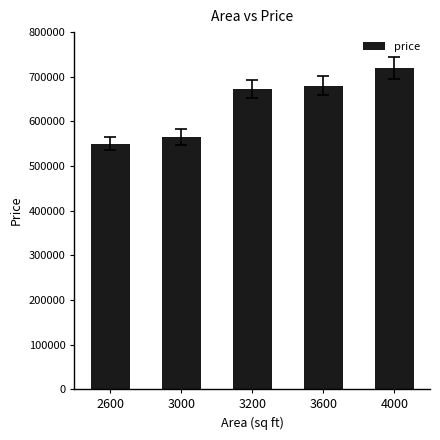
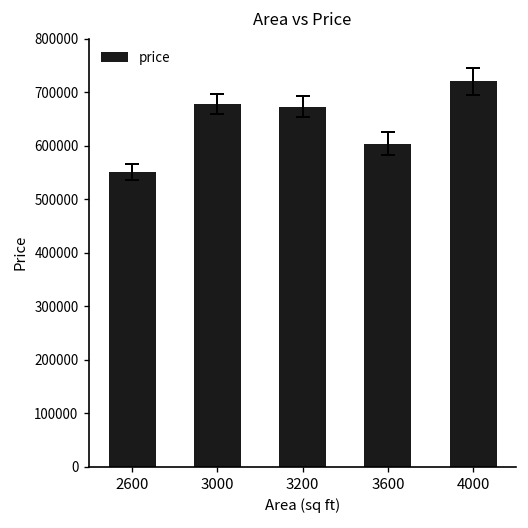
  {
    "price": {
      "2600": 550000,
-     "3000": 570000,
+     "3000": 680000,
      "3200": 670000,
-     "3600": 680000,
+     "3600": 600000,
      "4000": 720000
    }
  }
